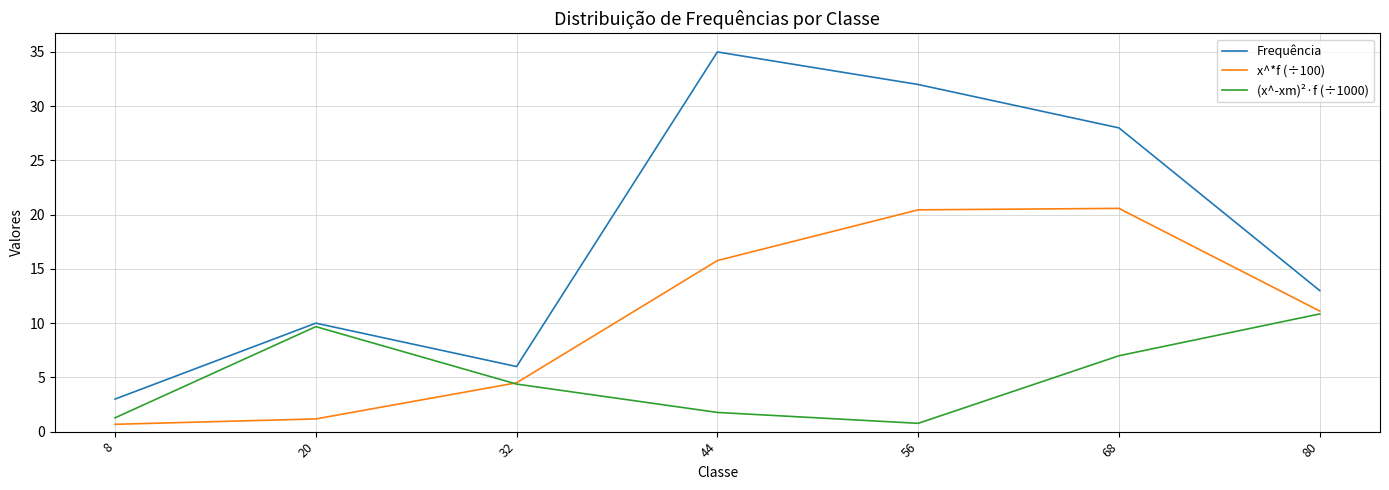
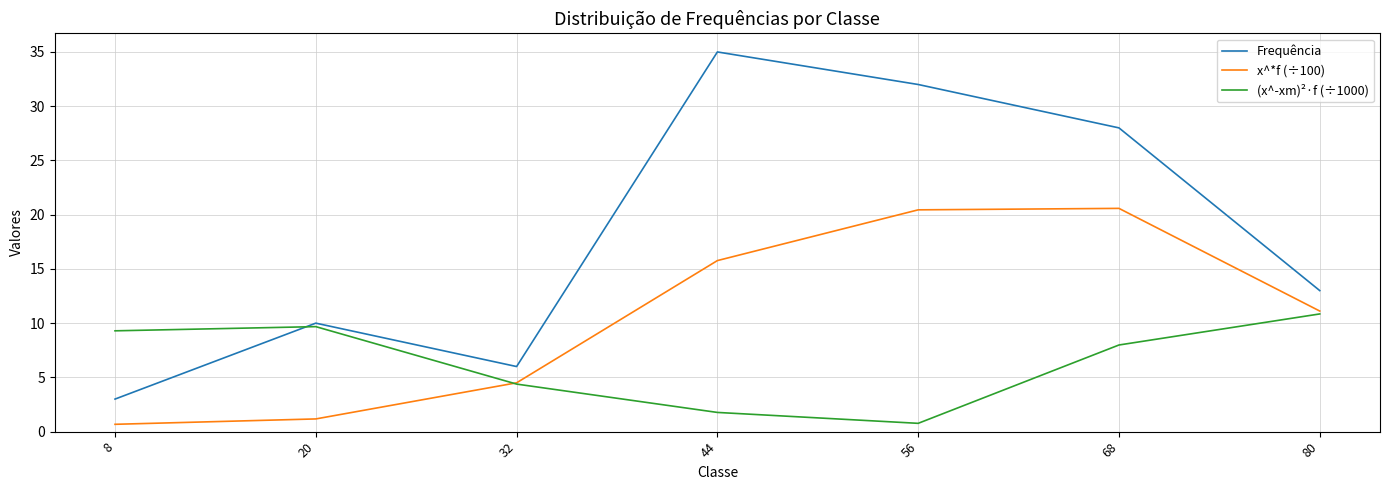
  {
    "Frequência": {
      "8": 3.0,
      "20": 10.0,
      "32": 6.0,
      "44": 35.0,
      "56": 32.0,
      "68": 28.0,
      "80": 13.0
    },
    "x^*f (÷100)": {
      "8": 0.7,
      "20": 1.2,
      "44": 15.8,
      "56": 20.4,
      "68": 20.6,
      "80": 11.1
    },
    "(x^-xm)²·f (÷1000)": {
-     "8": 1.3,
+     "8": 9.3,
      "20": 9.7,
      "44": 1.8,
      "56": 0.8,
-     "68": 7.0,
+     "68": 8.0,
      "80": 10.8
    }
  }
